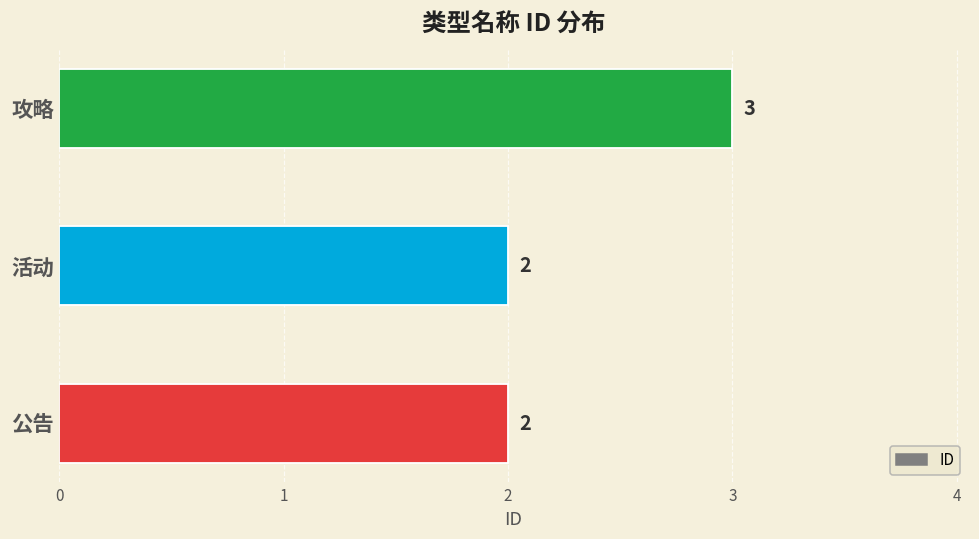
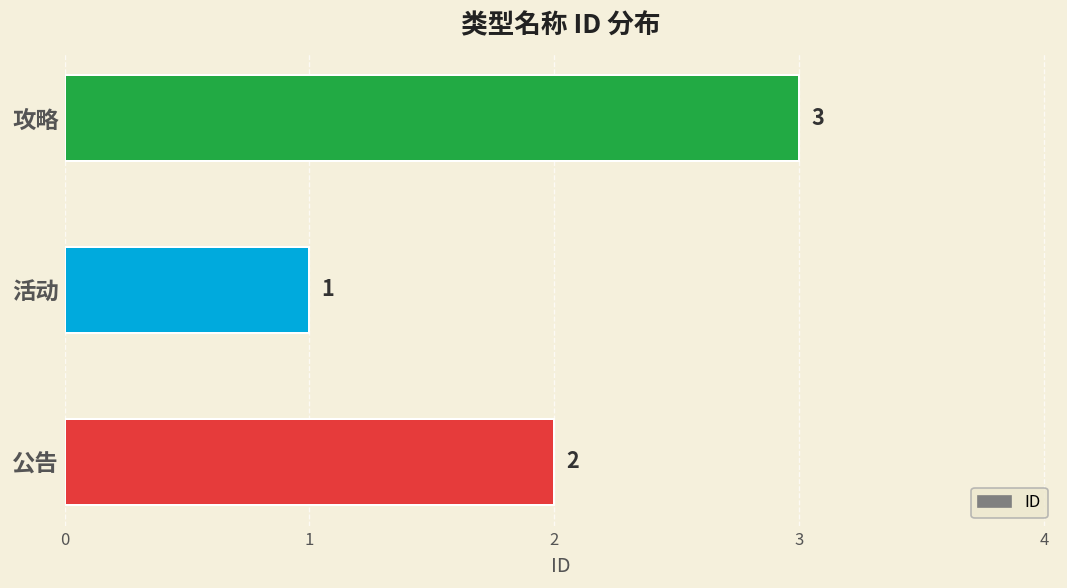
  {
    "攻略": 3,
-   "活动": 2,
+   "活动": 1,
    "公告": 2
  }
